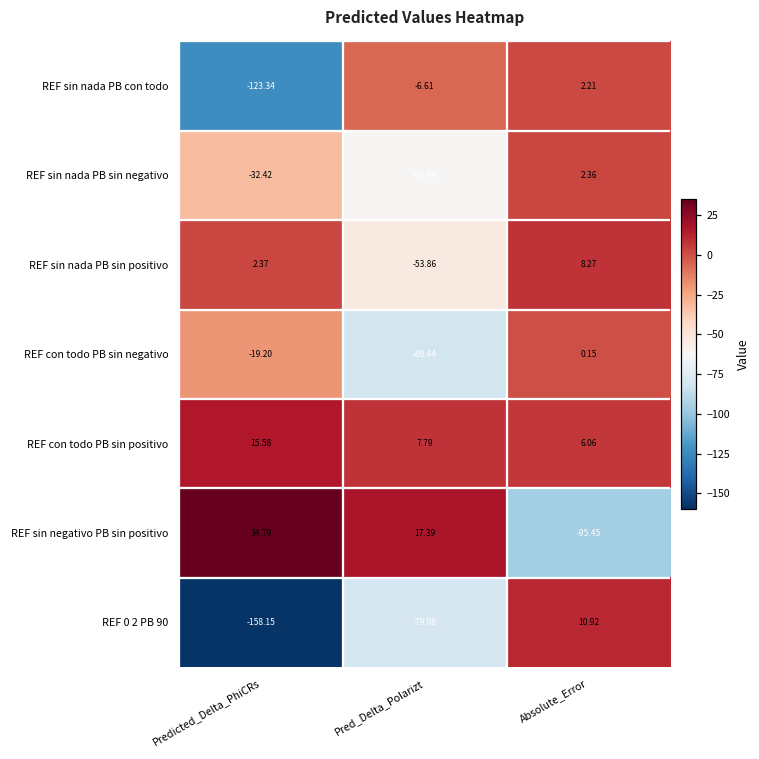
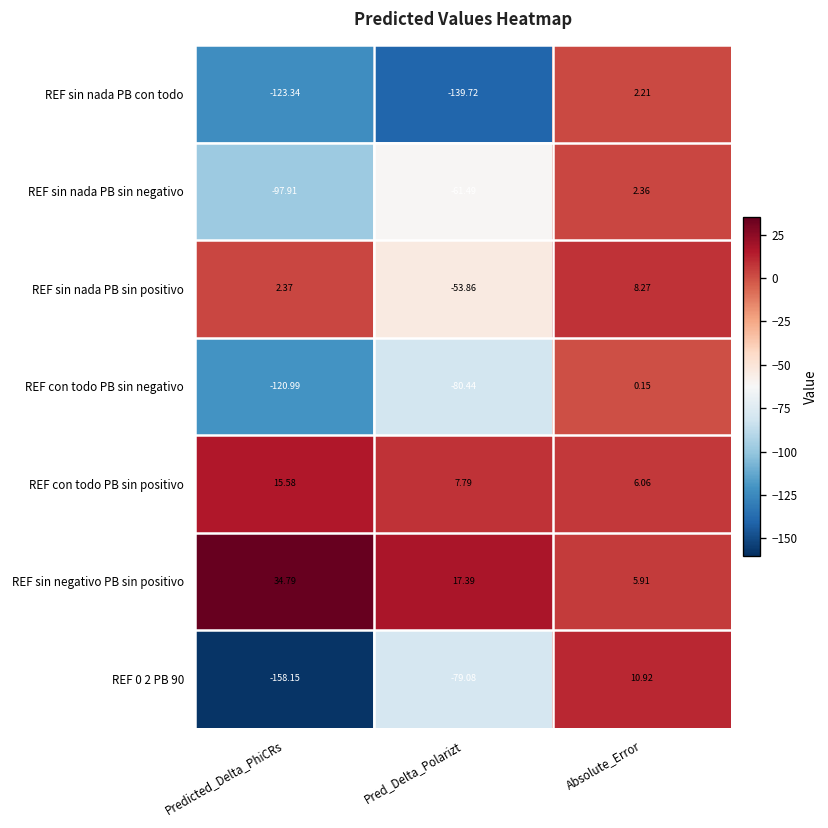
  {
    "REF sin nada PB con todo": {
      "Predicted_Delta_PhiCRs": -123.34,
-     "Pred_Delta_Polarizt": -6.61,
+     "Pred_Delta_Polarizt": -139.72,
      "Absolute_Error": 2.21
    },
    "REF sin nada PB sin negativo": {
-     "Predicted_Delta_PhiCRs": -32.42,
+     "Predicted_Delta_PhiCRs": -97.91,
      "Absolute_Error": 2.36
    },
    "REF sin nada PB sin positivo": {
      "Predicted_Delta_PhiCRs": 2.37,
      "Pred_Delta_Polarizt": -53.86,
      "Absolute_Error": 8.27
    },
    "REF con todo PB sin negativo": {
-     "Predicted_Delta_PhiCRs": -19.20,
+     "Predicted_Delta_PhiCRs": -120.99,
      "Absolute_Error": 0.15
    },
    "REF con todo PB sin positivo": {
      "Predicted_Delta_PhiCRs": 15.58,
      "Pred_Delta_Polarizt": 7.79,
      "Absolute_Error": 6.06
    },
    "REF sin negativo PB sin positivo": {
      "Predicted_Delta_PhiCRs": 34.79,
      "Pred_Delta_Polarizt": 17.39,
-     "Absolute_Error": -95.45
+     "Absolute_Error": 5.91
    },
    "REF 0 2 PB 90": {
      "Predicted_Delta_PhiCRs": -158.15,
      "Absolute_Error": 10.92
    }
  }
